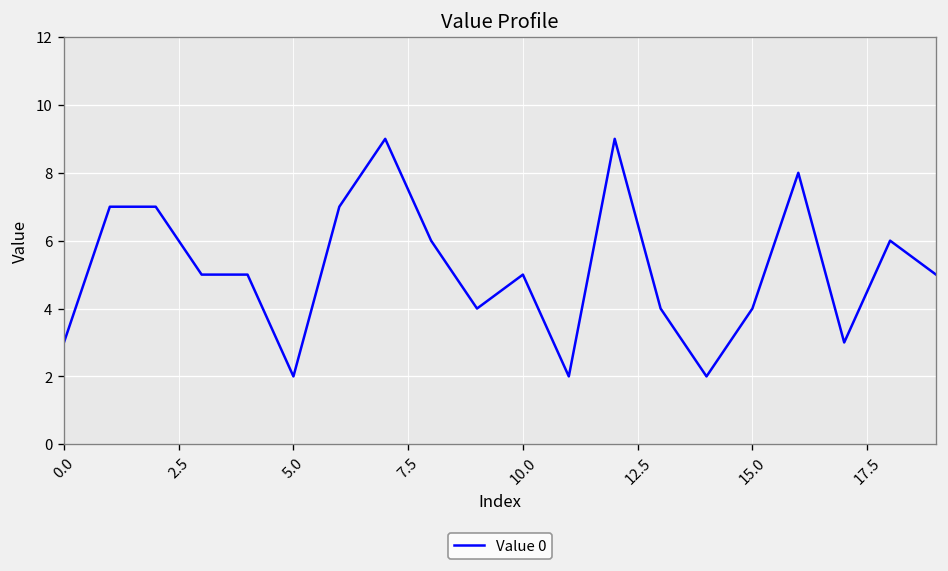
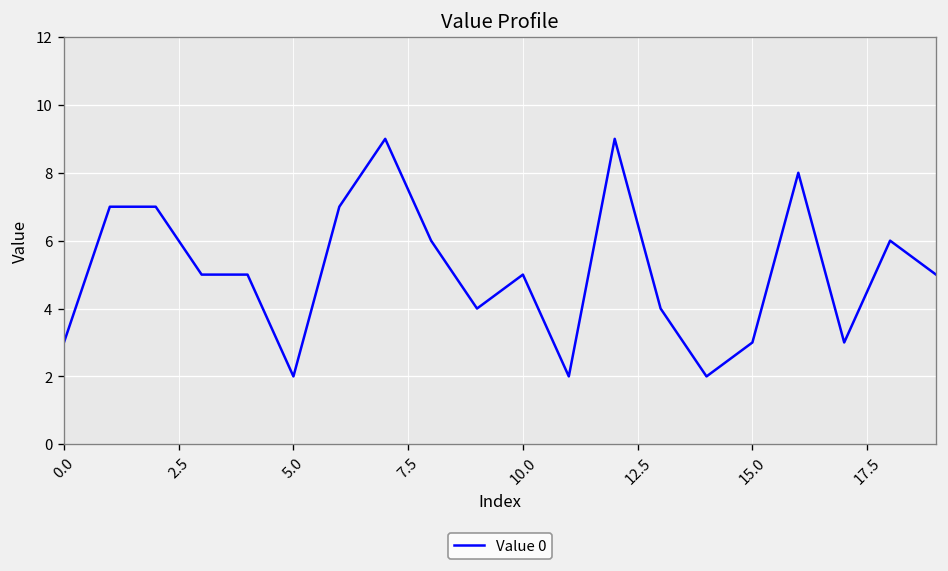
  {
    "0.0": 3,
    "5.0": 2,
    "10.0": 5,
-   "15.0": 4
+   "15.0": 3
  }
